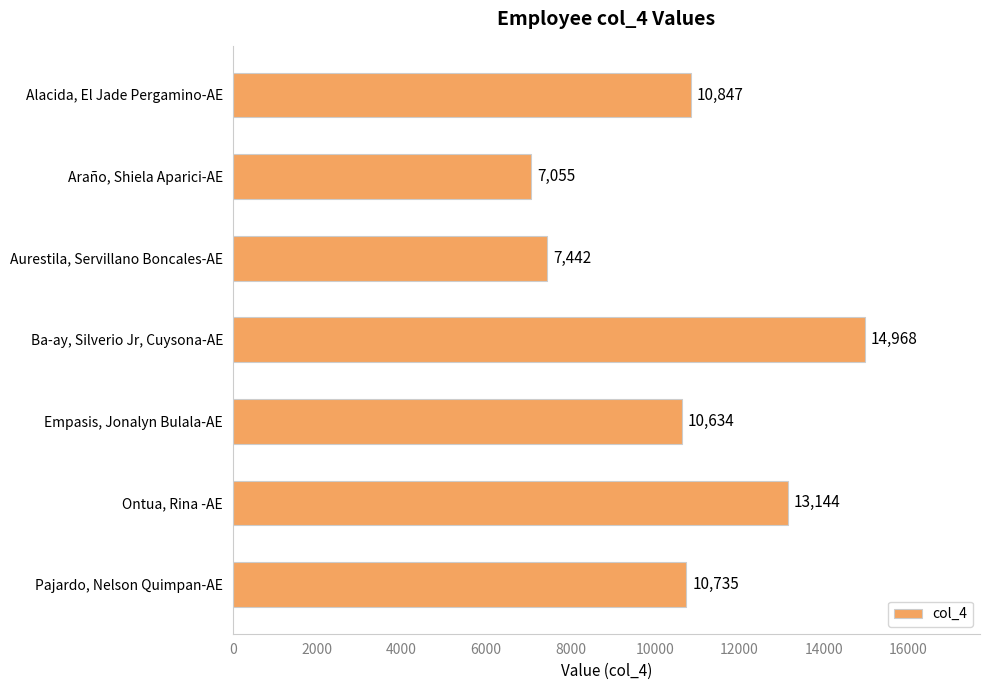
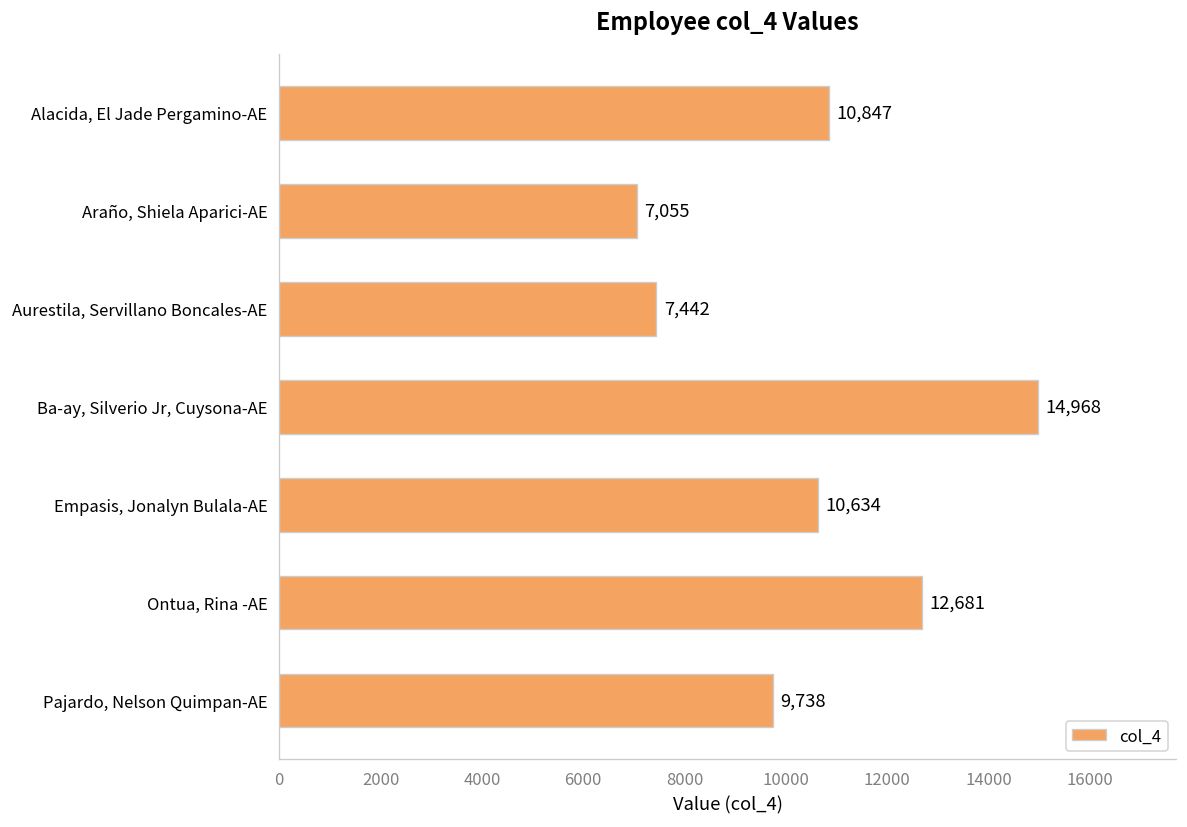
  {
    "Alacida, El Jade Pergamino-AE": "10,847",
    "Araño, Shiela Aparici-AE": "7,055",
    "Aurestila, Servillano Boncales-AE": "7,442",
    "Ba-ay, Silverio Jr, Cuysona-AE": "14,968",
    "Empasis, Jonalyn Bulala-AE": "10,634",
-   "Ontua, Rina -AE": "13,144",
-   "Pajardo, Nelson Quimpan-AE": "10,735"
+   "Ontua, Rina -AE": "12,681",
+   "Pajardo, Nelson Quimpan-AE": "9,738"
  }
